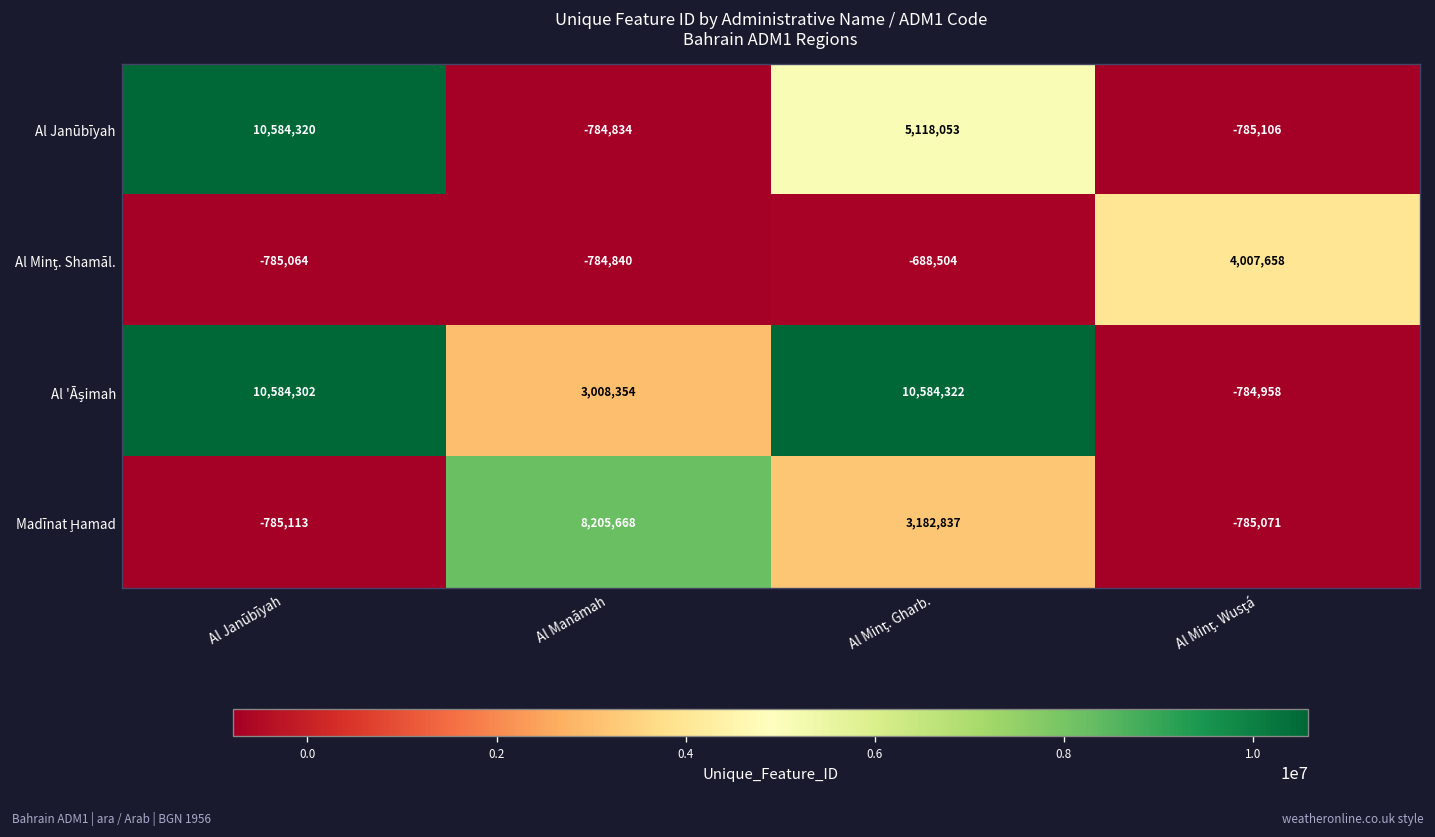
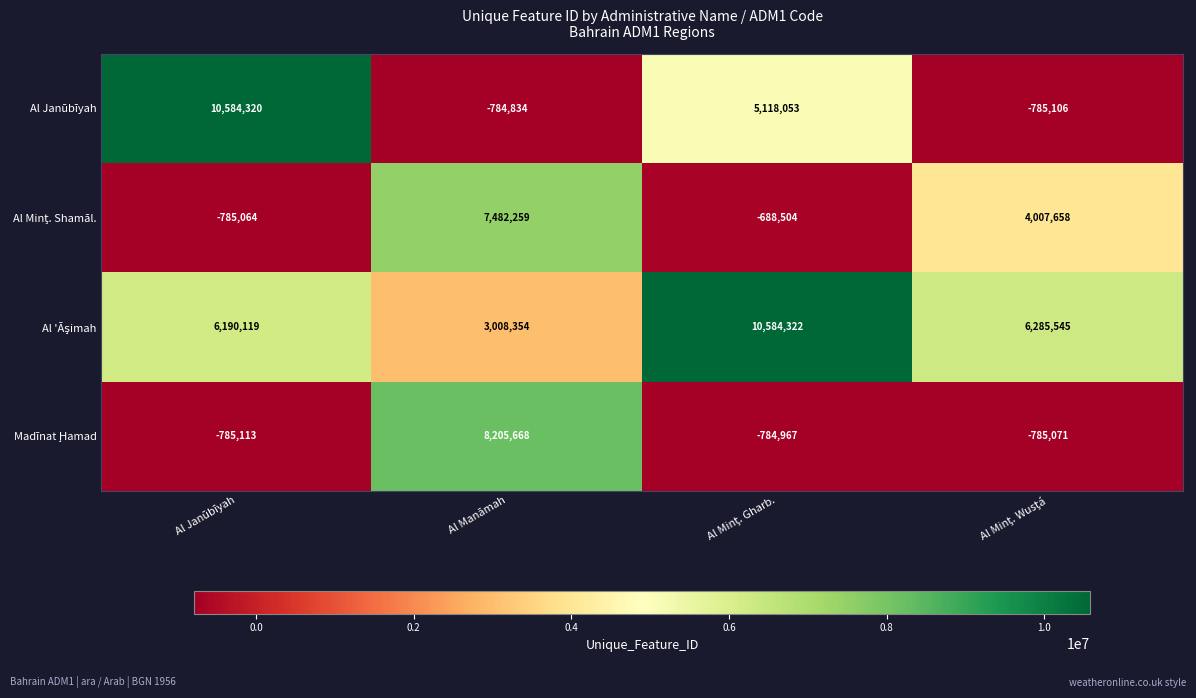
  {
    "Al Janūbīyah": {
      "Al Janūbīyah": "10,584,320",
      "Al Manāmah": "-784,834",
      "Al Minţ. Gharb.": "5,118,053",
      "Al Minţ. Wusţá": "-785,106"
    },
    "Al Minţ. Shamāl.": {
      "Al Janūbīyah": "-785,064",
-     "Al Manāmah": "-784,840",
+     "Al Manāmah": "7,482,259",
      "Al Minţ. Gharb.": "-688,504",
      "Al Minţ. Wusţá": "4,007,658"
    },
    "Al 'Āşimah": {
-     "Al Janūbīyah": "10,584,302",
+     "Al Janūbīyah": "6,190,119",
      "Al Manāmah": "3,008,354",
      "Al Minţ. Gharb.": "10,584,322",
-     "Al Minţ. Wusţá": "-784,958"
+     "Al Minţ. Wusţá": "6,285,545"
    },
    "Madīnat Ḩamad": {
      "Al Janūbīyah": "-785,113",
      "Al Manāmah": "8,205,668",
-     "Al Minţ. Gharb.": "3,182,837",
+     "Al Minţ. Gharb.": "-784,967",
      "Al Minţ. Wusţá": "-785,071"
    }
  }
